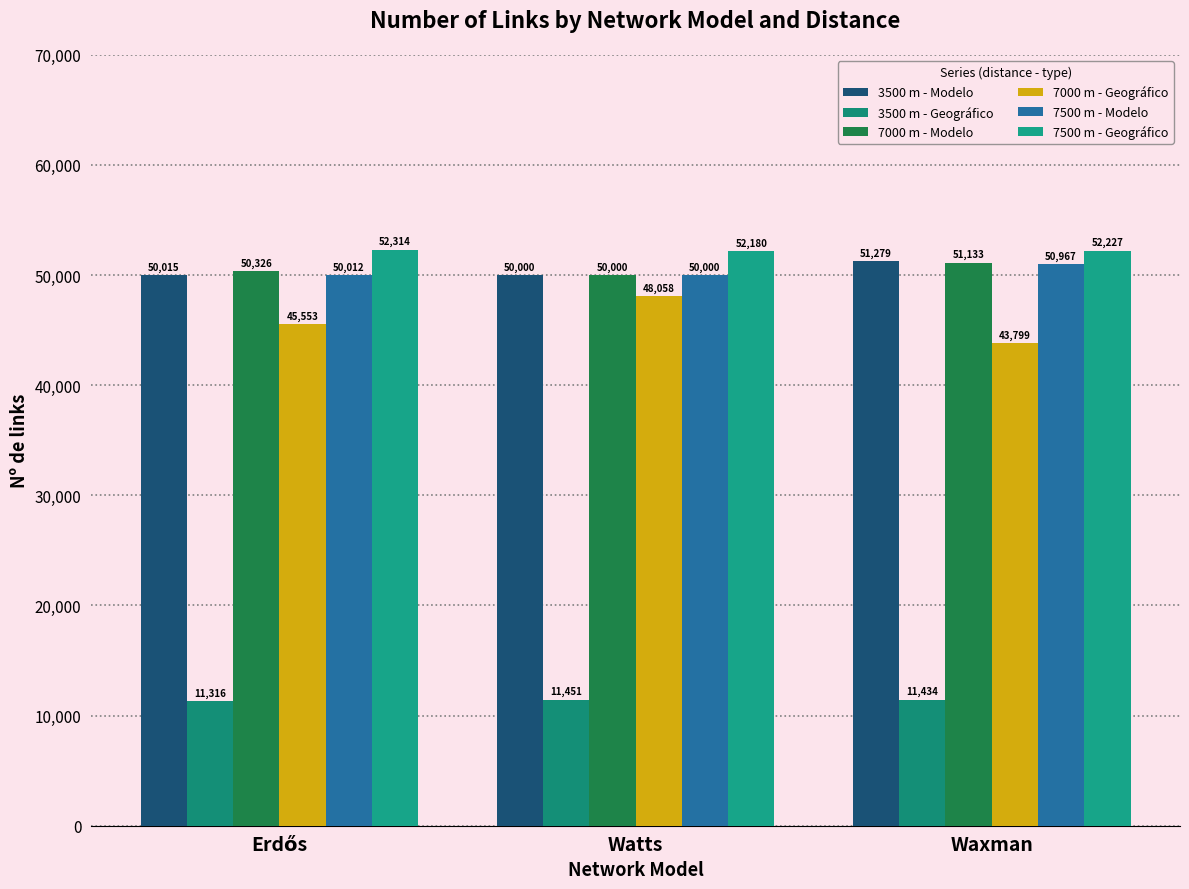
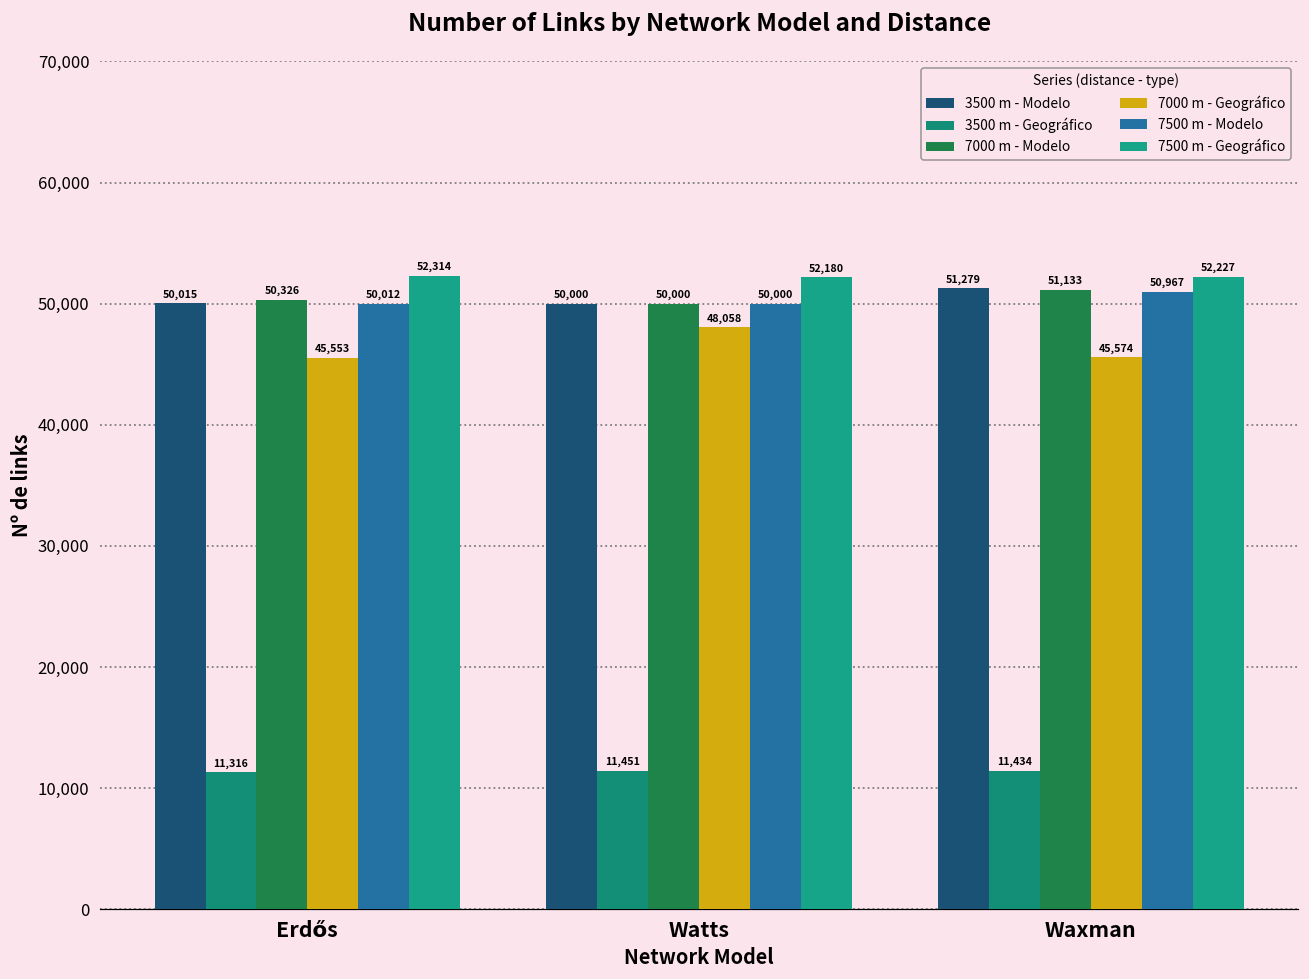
  {
    "7000 m - Geográfico": {
      "Erdős": "45,553",
      "Watts": "48,058",
-     "Waxman": "43,799"
+     "Waxman": "45,574"
    }
  }
